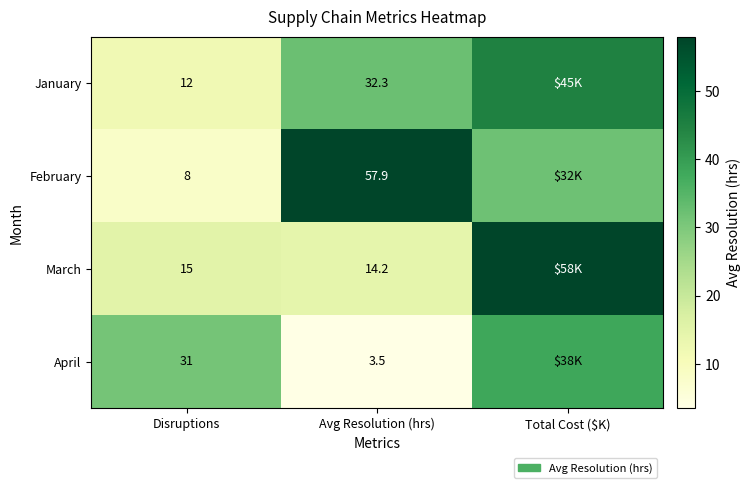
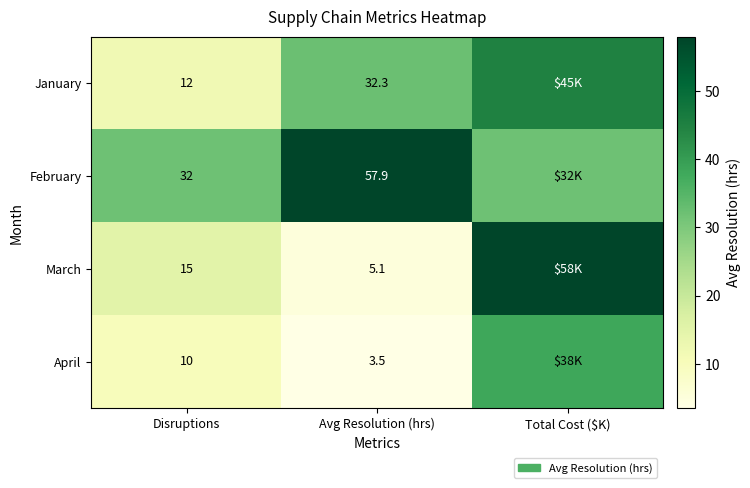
  {
    "January": {
      "Disruptions": "12",
      "Avg Resolution (hrs)": "32.3",
      "Total Cost ($K)": "$45K"
    },
    "February": {
-     "Disruptions": "8",
+     "Disruptions": "32",
      "Avg Resolution (hrs)": "57.9",
      "Total Cost ($K)": "$32K"
    },
    "March": {
      "Disruptions": "15",
-     "Avg Resolution (hrs)": "14.2",
+     "Avg Resolution (hrs)": "5.1",
      "Total Cost ($K)": "$58K"
    },
    "April": {
-     "Disruptions": "31",
+     "Disruptions": "10",
      "Avg Resolution (hrs)": "3.5",
      "Total Cost ($K)": "$38K"
    }
  }
